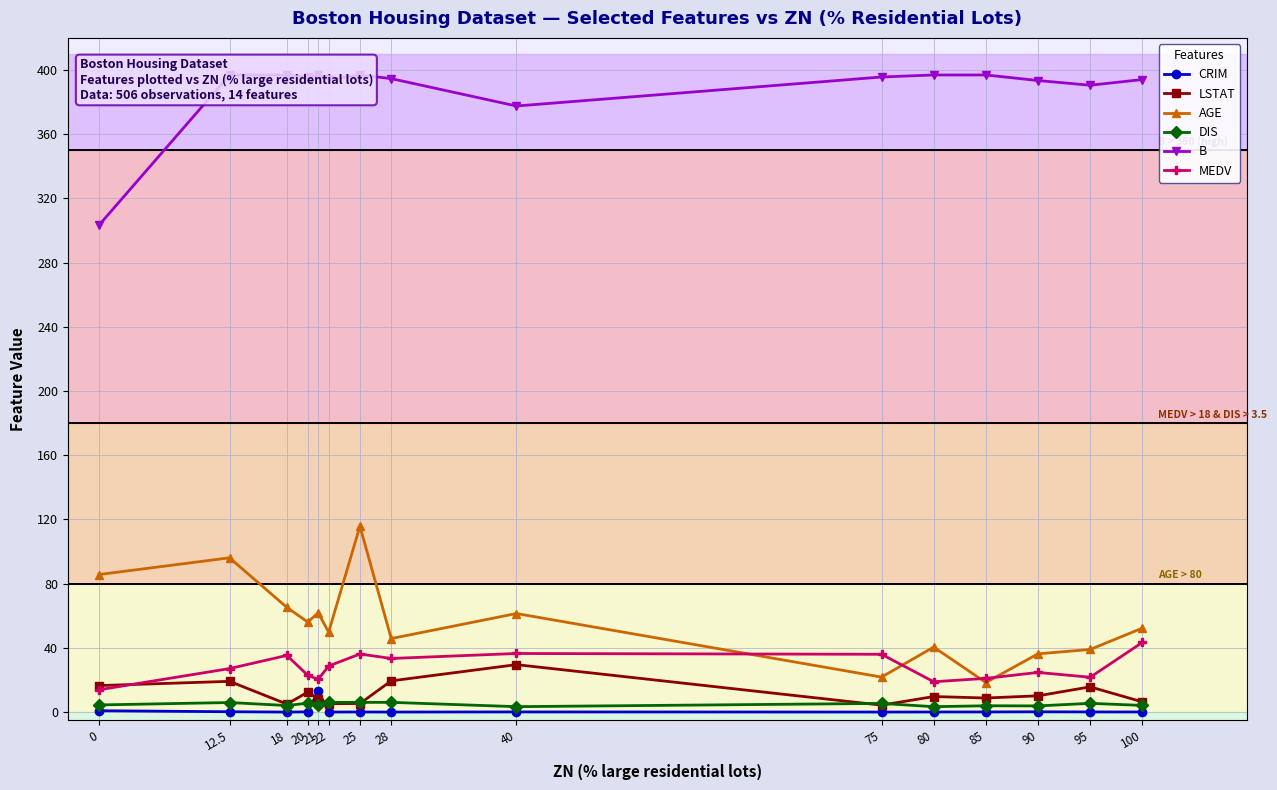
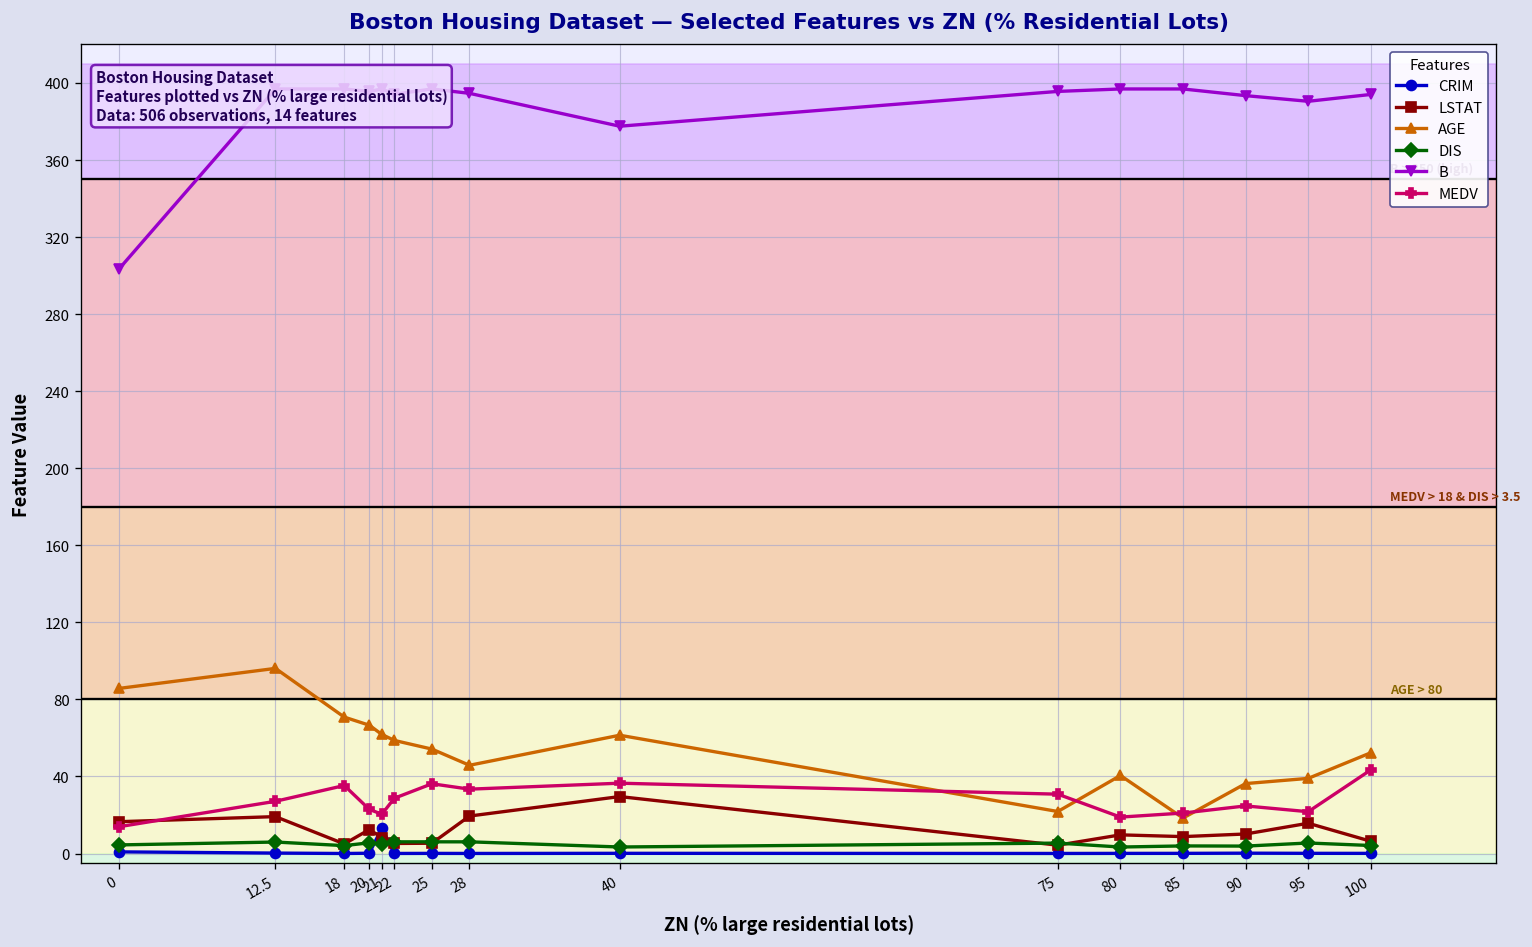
  {
    "CRIM": {
      "0": 1,
      "12.5": 0,
      "18": 0,
      "20": 0,
      "21": 13,
      "22": 0,
      "25": 0,
      "28": 0,
      "40": 0,
      "75": 0,
      "80": 0,
      "85": 0,
      "90": 0,
      "95": 0,
      "100": 0
    },
    "LSTAT": {
      "0": 17,
      "12.5": 19,
      "20": 12,
      "21": 8,
      "28": 19,
      "40": 30,
      "80": 10,
      "85": 9,
      "90": 10,
      "95": 16,
      "100": 6
    },
    "AGE": {
      "0": 86,
      "12.5": 96,
-     "18": 65,
-     "20": 56,
+     "18": 71,
+     "20": 67,
      "21": 62,
-     "22": 50,
-     "25": 116,
+     "22": 59,
+     "25": 54,
      "28": 46,
      "40": 61,
      "75": 22,
      "80": 41,
      "85": 18,
      "90": 36,
      "95": 39,
      "100": 52
    },
    "DIS": {
      "0": 4,
      "12.5": 6,
      "20": 6,
      "21": 5,
      "28": 6,
      "40": 3,
      "80": 3,
      "85": 4,
      "90": 4,
      "95": 5,
      "100": 4
    },
    "B": {
      "0": 303,
      "28": 395,
      "40": 378,
      "75": 396,
      "80": 397,
      "85": 397,
      "90": 393,
      "95": 391,
      "100": 394
    },
    "MEDV": {
      "0": 14,
      "12.5": 27,
      "18": 35,
      "20": 23,
      "21": 20,
      "22": 29,
      "25": 36,
      "28": 33,
      "40": 37,
-     "75": 36,
+     "75": 31,
      "80": 19,
      "85": 21,
      "90": 25,
      "95": 22,
      "100": 43
    }
  }
